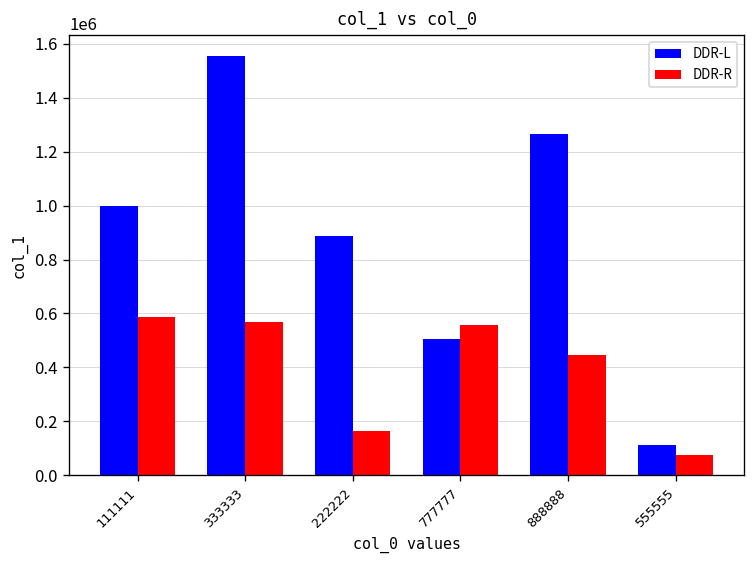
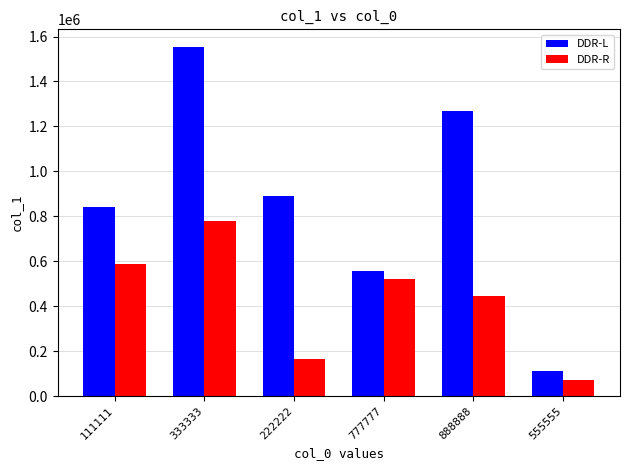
  {
    "DDR-L": {
-     "111111": 1000000,
+     "111111": 840000,
      "333333": 1550000,
      "222222": 890000,
-     "777777": 510000,
+     "777777": 560000,
      "888888": 1270000,
      "555555": 110000
    },
    "DDR-R": {
      "111111": 590000,
-     "333333": 570000,
+     "333333": 780000,
      "222222": 160000,
-     "777777": 560000,
+     "777777": 520000,
      "888888": 440000,
      "555555": 70000
    }
  }
